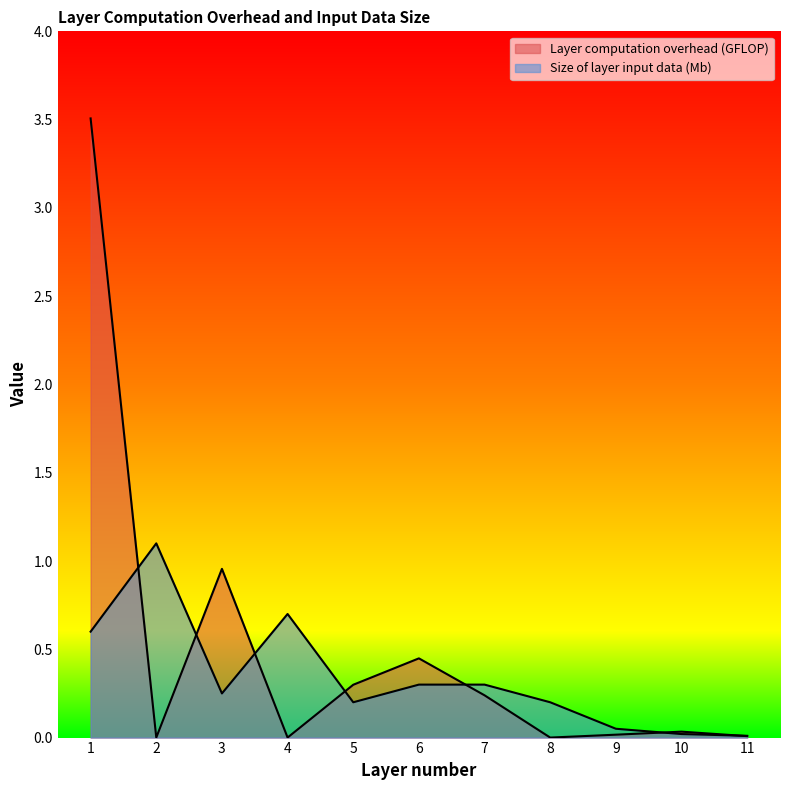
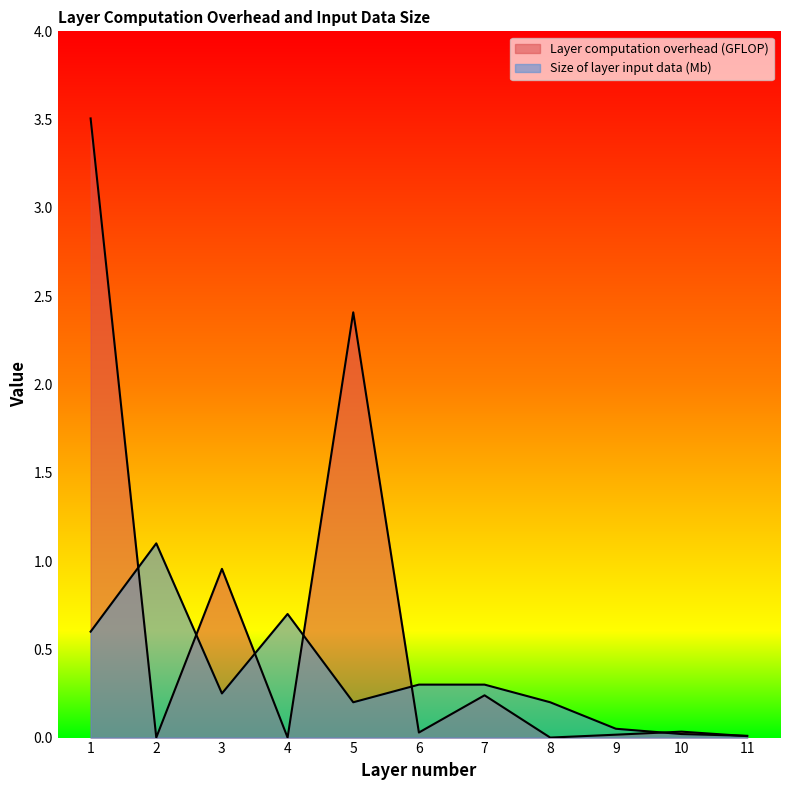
  {
    "Layer computation overhead (GFLOP)": {
      "1": 3.51,
      "2": 0.00,
      "3": 0.96,
      "4": 0.00,
-     "5": 0.30,
-     "6": 0.45,
+     "5": 2.41,
+     "6": 0.03,
      "7": 0.24,
      "8": 0.00,
      "9": 0.02
    },
    "Size of layer input data (Mb)": {
      "1": 0.60,
      "2": 1.10,
      "3": 0.25,
      "4": 0.70,
      "5": 0.20,
      "6": 0.30,
      "7": 0.30,
      "8": 0.20,
      "9": 0.05
    }
  }
